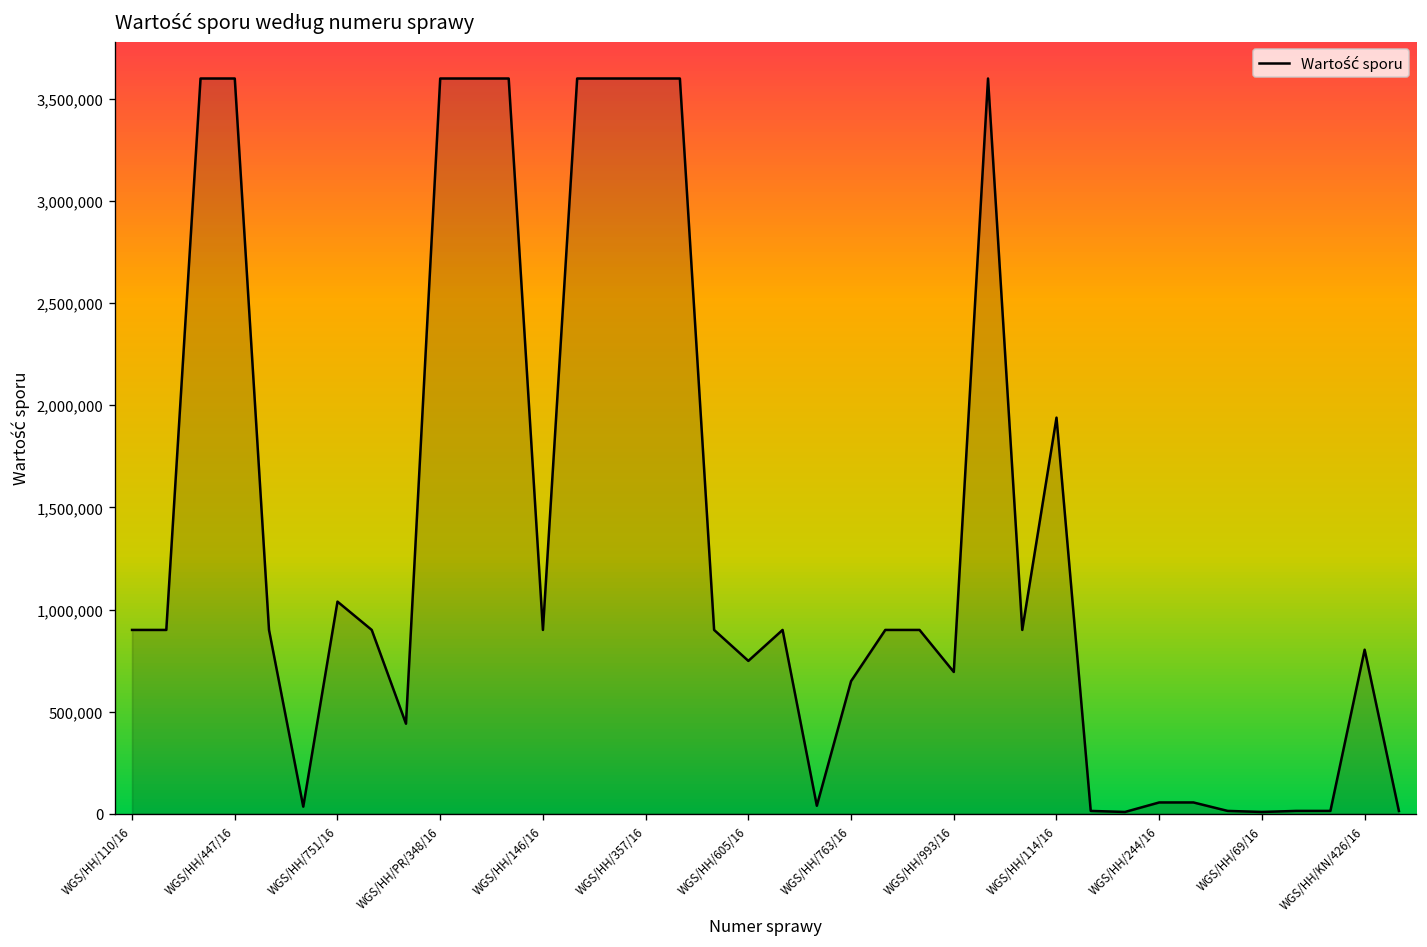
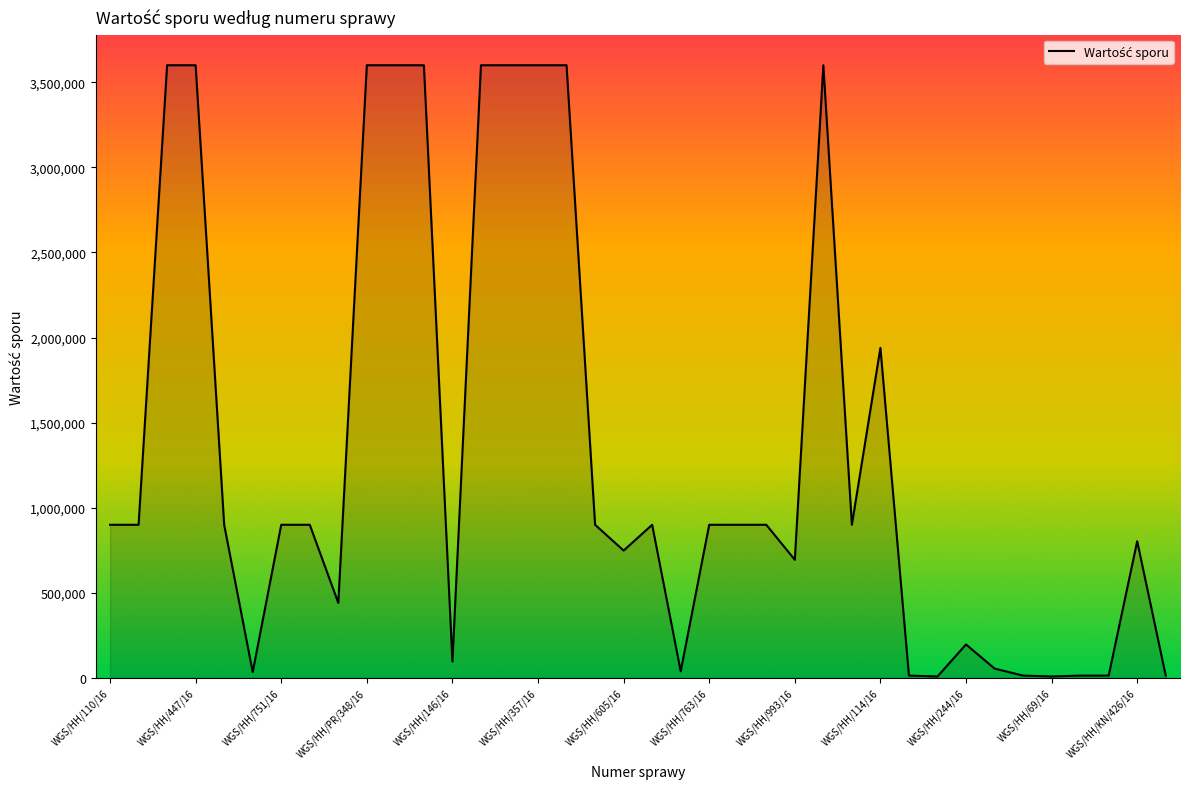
  {
    "WGS/HH/110/16": "900,000",
    "WGS/HH/447/16": "3,600,000",
-   "WGS/HH/751/16": "1,040,000",
+   "WGS/HH/751/16": "900,000",
    "WGS/HH/PR/348/16": "3,600,000",
-   "WGS/HH/146/16": "900,000",
+   "WGS/HH/146/16": "100,000",
    "WGS/HH/357/16": "3,600,000",
    "WGS/HH/605/16": "750,000",
-   "WGS/HH/763/16": "650,000",
+   "WGS/HH/763/16": "900,000",
    "WGS/HH/993/16": "690,000",
    "WGS/HH/114/16": "1,940,000",
-   "WGS/HH/244/16": "60,000",
+   "WGS/HH/244/16": "200,000",
    "WGS/HH/69/16": "10,000",
    "WGS/HH/KN/426/16": "800,000"
  }
